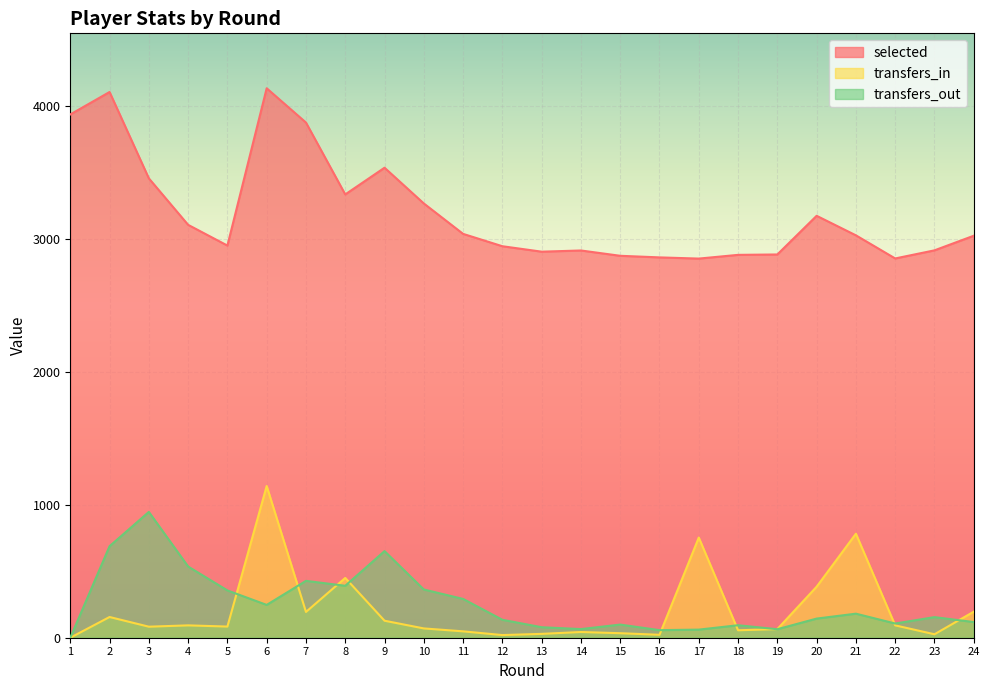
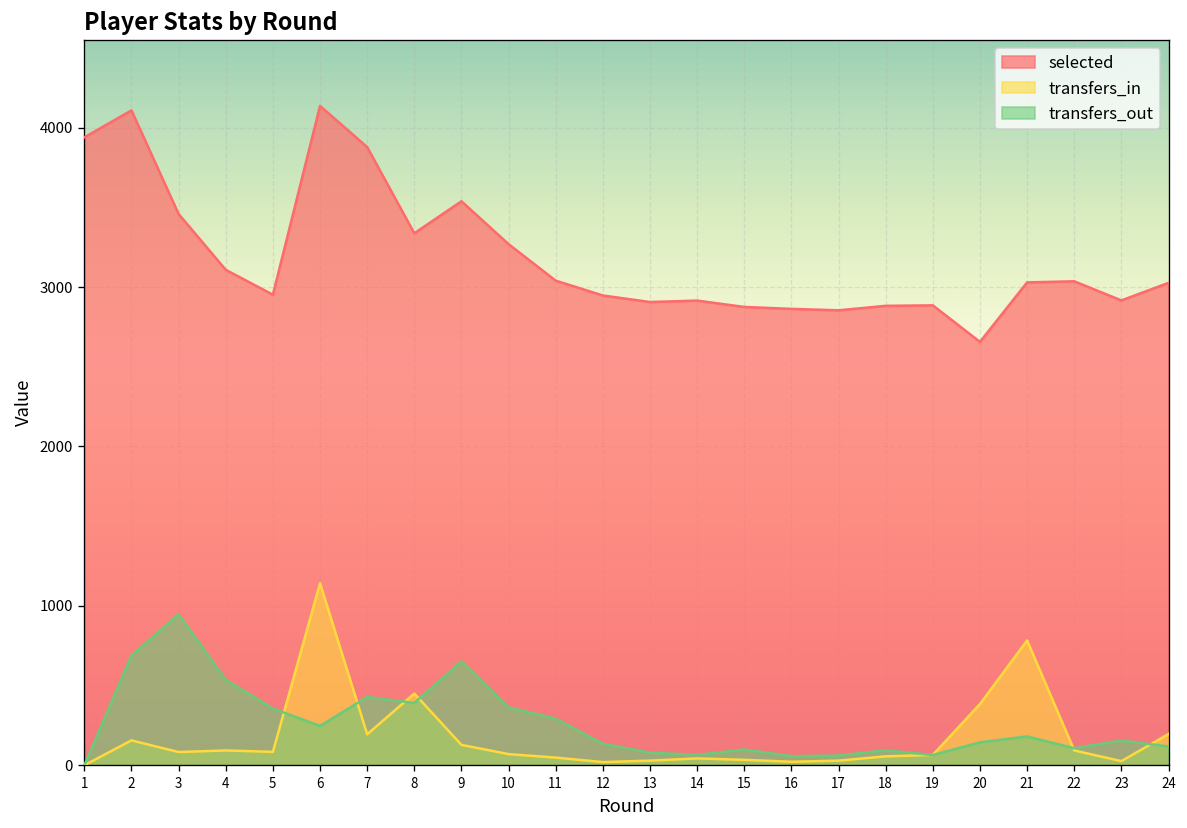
  {
    "selected": {
      "1": 3940,
      "2": 4110,
      "3": 3460,
      "4": 3110,
      "5": 2950,
      "6": 4140,
      "7": 3880,
      "8": 3340,
      "9": 3540,
      "10": 3270,
      "11": 3040,
      "12": 2950,
      "13": 2910,
      "14": 2920,
      "15": 2880,
      "16": 2860,
      "17": 2850,
      "18": 2880,
      "19": 2890,
-     "20": 3180,
+     "20": 2660,
      "21": 3030,
-     "22": 2860,
+     "22": 3040,
      "23": 2920,
      "24": 3030
    },
    "transfers_in": {
      "2": 160,
      "3": 80,
      "4": 90,
      "5": 80,
      "6": 1140,
      "7": 190,
      "8": 450,
      "9": 130,
      "10": 70,
      "11": 50,
      "12": 20,
      "13": 30,
      "14": 40,
      "15": 30,
      "16": 20,
-     "17": 750,
+     "17": 30,
      "18": 60,
      "20": 380,
      "21": 780,
      "23": 30,
      "24": 200
    },
    "transfers_out": {
      "2": 690,
      "3": 950,
      "4": 540,
      "5": 360,
      "6": 250,
      "7": 430,
      "8": 390,
      "9": 650,
      "10": 360,
      "11": 290,
      "12": 140,
      "13": 80,
      "14": 70,
      "15": 100,
      "16": 60,
      "17": 60,
      "18": 90,
      "20": 140,
      "21": 180,
      "23": 160,
      "24": 120
    }
  }
